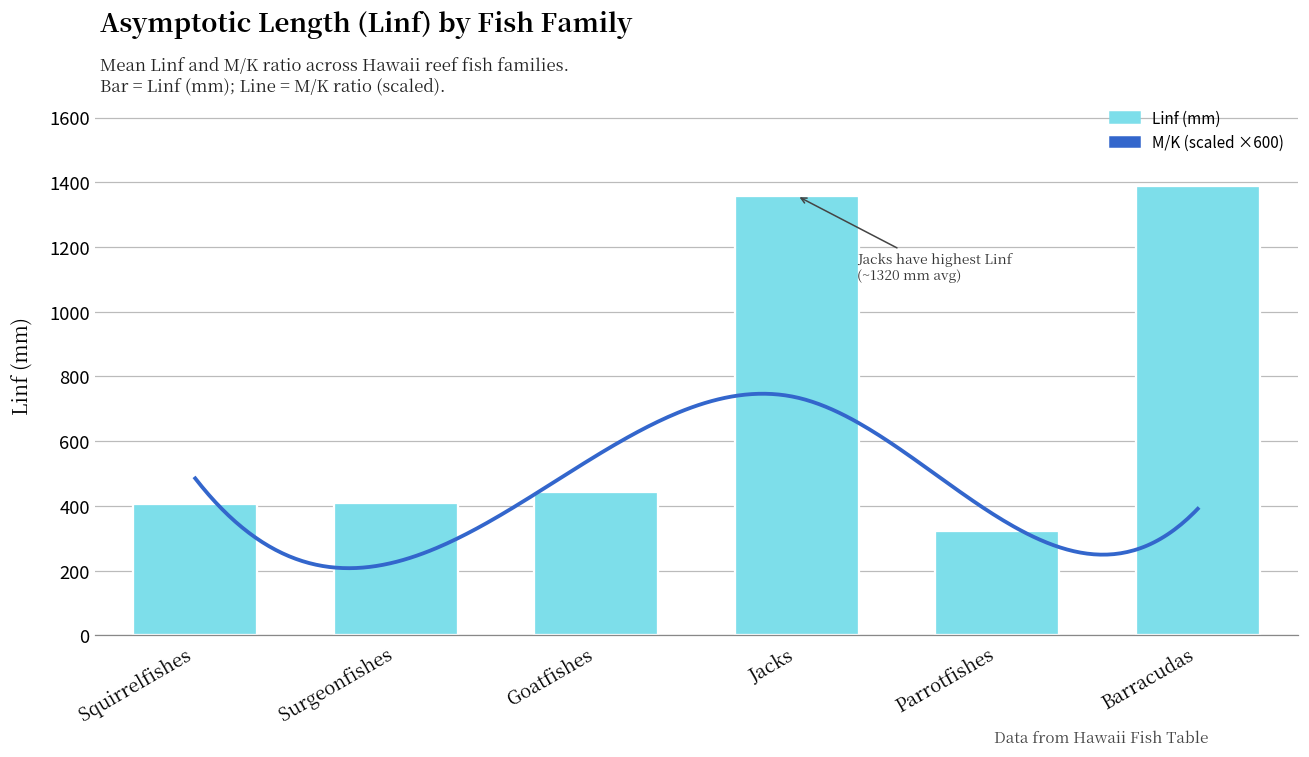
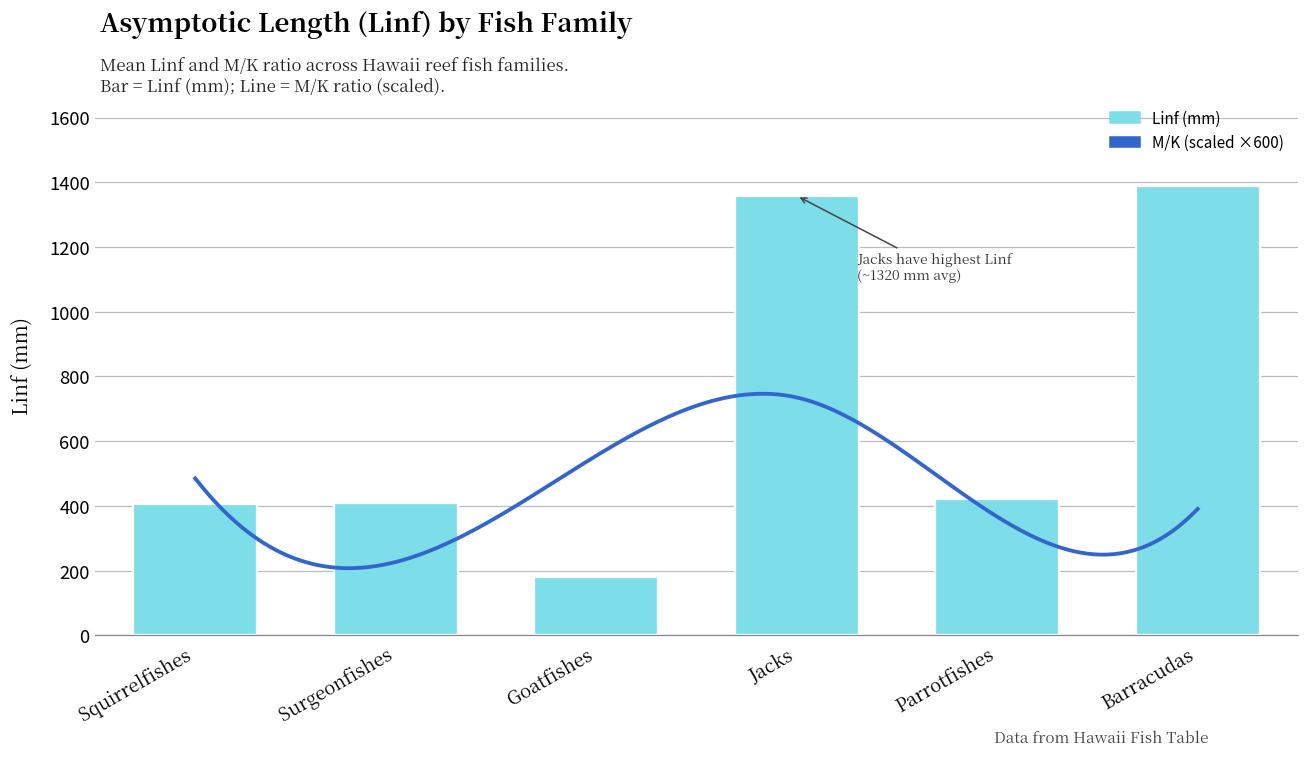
  {
    "Linf (mm)": {
      "Squirrelfishes": 410,
      "Surgeonfishes": 410,
-     "Goatfishes": 440,
-     "Parrotfishes": 320,
+     "Goatfishes": 180,
+     "Parrotfishes": 420,
      "Barracudas": 1390
    }
  }
